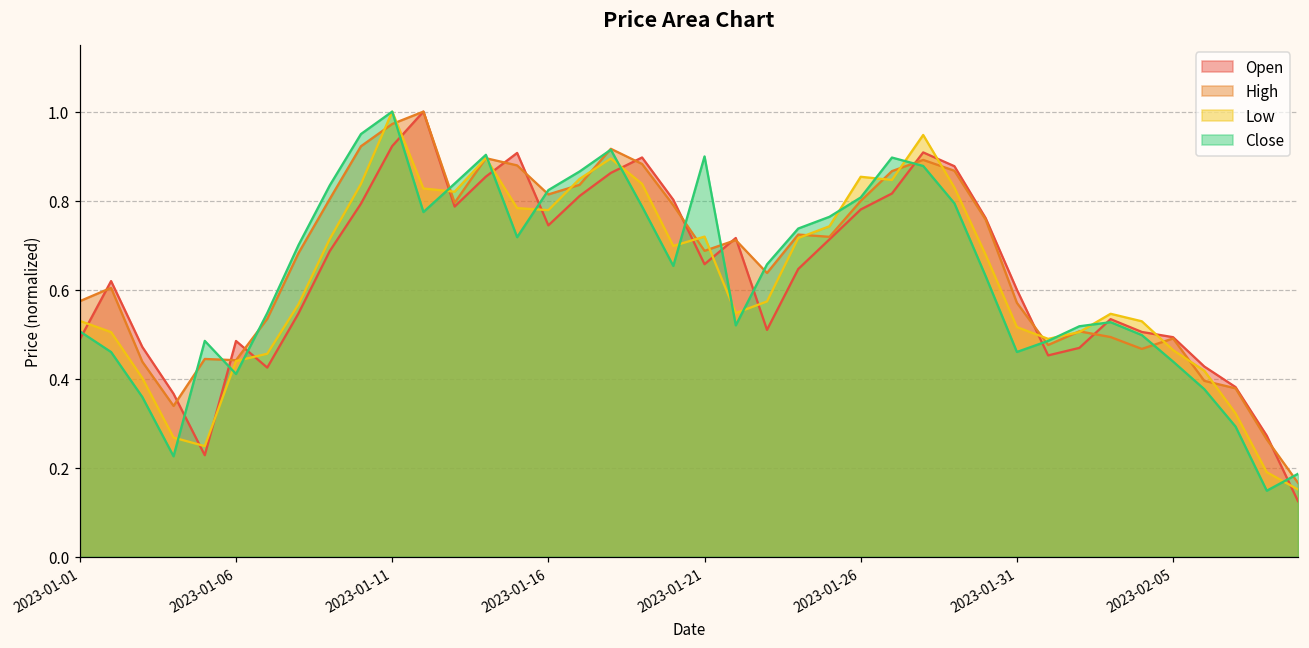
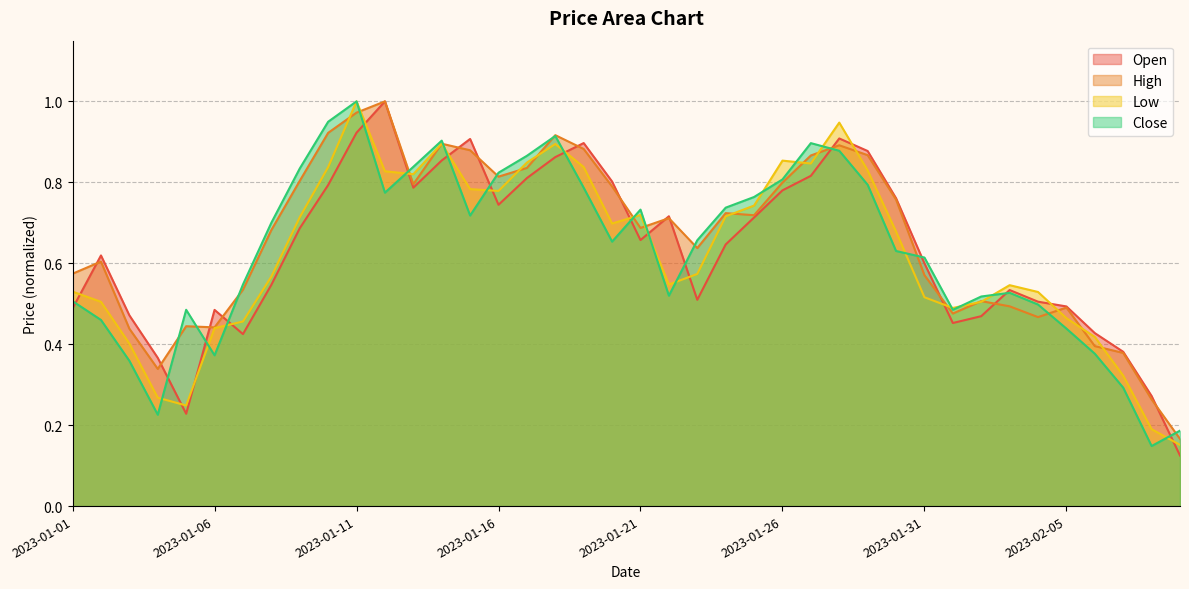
  {
    "Close": {
      "2023-01-01": 0.51,
-     "2023-01-06": 0.41,
+     "2023-01-06": 0.37,
      "2023-01-16": 0.82,
-     "2023-01-21": 0.90,
+     "2023-01-21": 0.73,
      "2023-01-26": 0.81,
-     "2023-01-31": 0.46,
+     "2023-01-31": 0.61,
      "2023-02-05": 0.44
    }
  }
